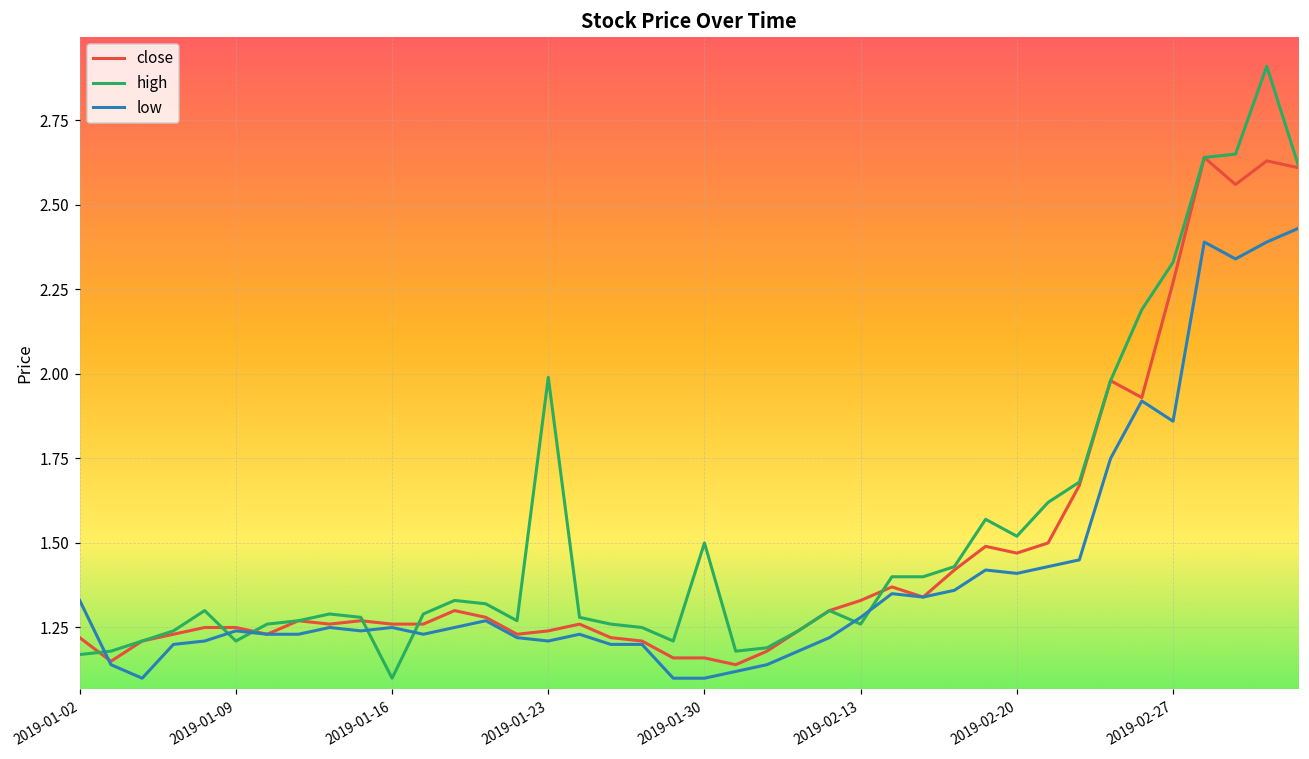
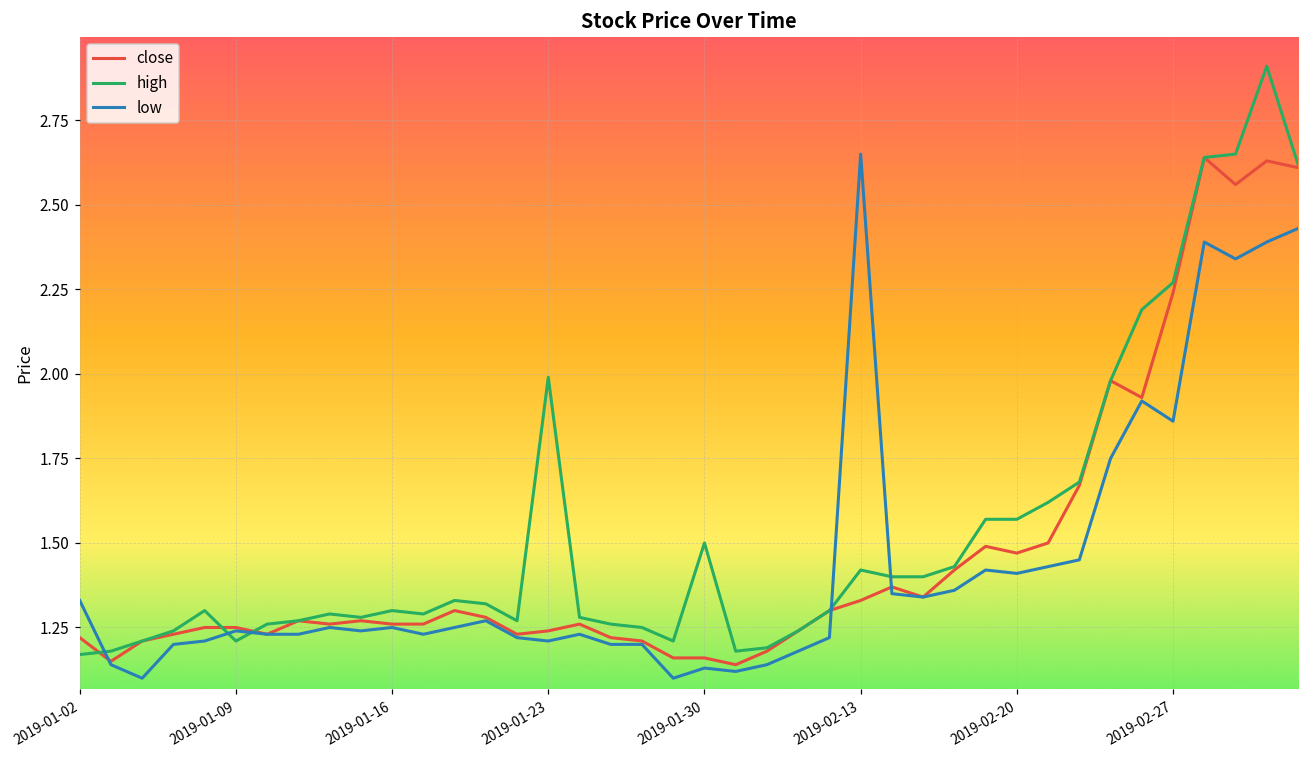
  {
    "close": {
      "2019-01-02": 1.22,
      "2019-01-09": 1.25,
      "2019-01-16": 1.26,
      "2019-01-23": 1.24,
      "2019-01-30": 1.16,
      "2019-02-13": 1.33,
      "2019-02-20": 1.47,
-     "2019-02-27": 2.27
+     "2019-02-27": 2.24
    },
    "high": {
      "2019-01-02": 1.17,
      "2019-01-09": 1.21,
-     "2019-01-16": 1.1,
+     "2019-01-16": 1.3,
      "2019-01-23": 1.99,
      "2019-01-30": 1.50,
-     "2019-02-13": 1.26,
-     "2019-02-20": 1.52,
-     "2019-02-27": 2.33
+     "2019-02-13": 1.42,
+     "2019-02-20": 1.57,
+     "2019-02-27": 2.27
    },
    "low": {
      "2019-01-02": 1.33,
      "2019-01-09": 1.24,
      "2019-01-16": 1.25,
      "2019-01-23": 1.21,
-     "2019-01-30": 1.10,
-     "2019-02-13": 1.28,
+     "2019-01-30": 1.13,
+     "2019-02-13": 2.65,
      "2019-02-20": 1.41,
      "2019-02-27": 1.86
    }
  }
